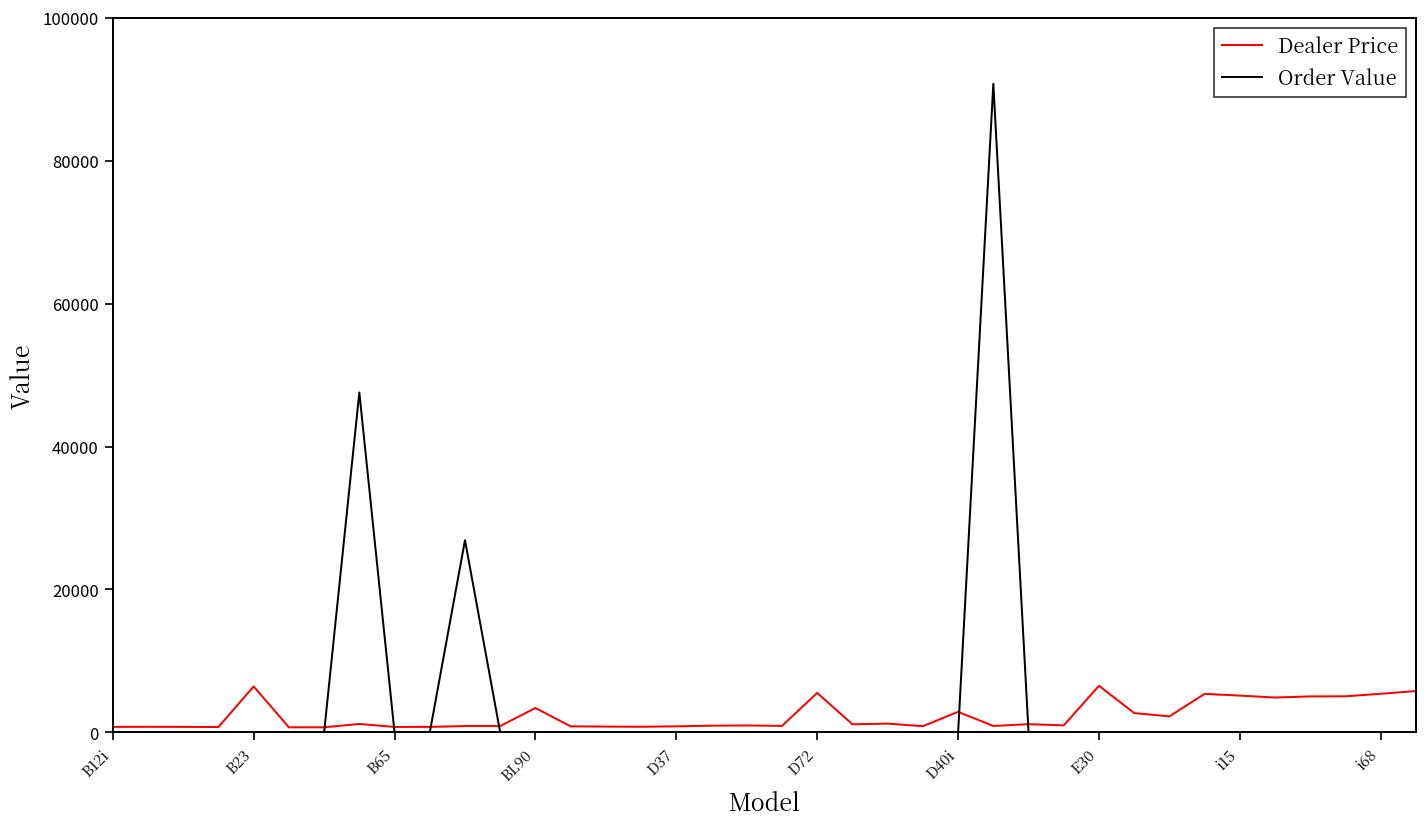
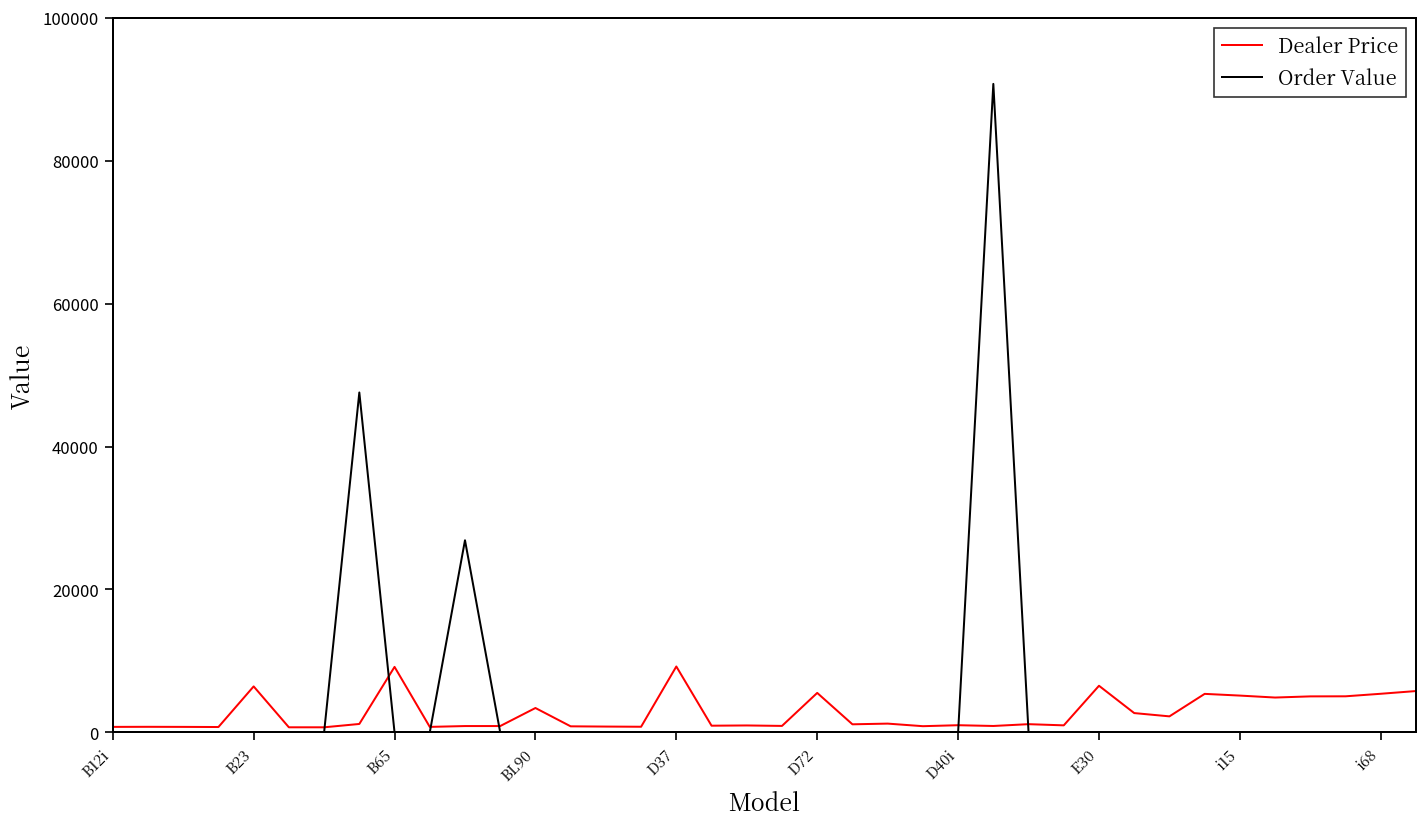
  {
    "Dealer Price": {
      "B12i": 1000,
      "B23": 6000,
-     "B65": 1000,
+     "B65": 9000,
      "BL90": 3000,
-     "D37": 1000,
+     "D37": 9000,
      "D72": 6000,
-     "D40i": 3000,
+     "D40i": 1000,
      "E30": 7000,
      "i15": 5000,
      "i68": 5000
    },
    "Order Value": {
      "B12i": 0,
      "B23": 0,
      "B65": 0,
      "BL90": 0,
      "D37": 0,
      "D72": 0,
      "D40i": 0,
      "E30": 0,
      "i15": 0,
      "i68": 0
    }
  }
